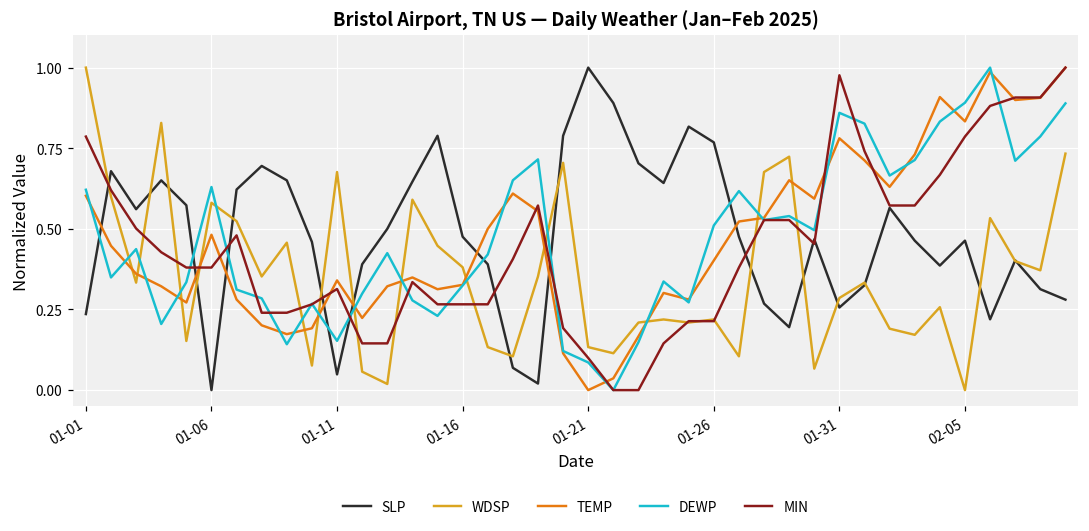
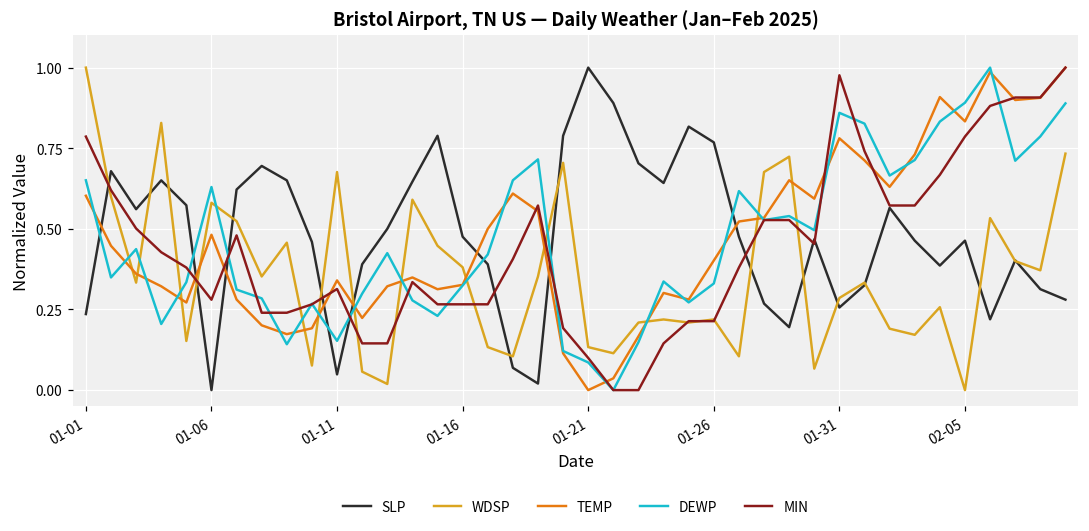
  {
    "SLP": {
      "01-01": 0.24,
      "01-06": 0.00,
      "01-11": 0.05,
      "01-16": 0.48,
      "01-21": 1.00,
      "01-26": 0.77,
      "01-31": 0.26,
      "02-05": 0.46
    },
    "DEWP": {
-     "01-01": 0.62,
+     "01-01": 0.65,
      "01-06": 0.63,
      "01-11": 0.15,
      "01-21": 0.09,
-     "01-26": 0.51,
+     "01-26": 0.33,
      "01-31": 0.86,
      "02-05": 0.89
    },
    "MIN": {
      "01-01": 0.79,
-     "01-06": 0.38,
+     "01-06": 0.28,
      "01-11": 0.31,
      "01-16": 0.27,
      "01-21": 0.10,
      "01-31": 0.98,
      "02-05": 0.79
    }
  }
